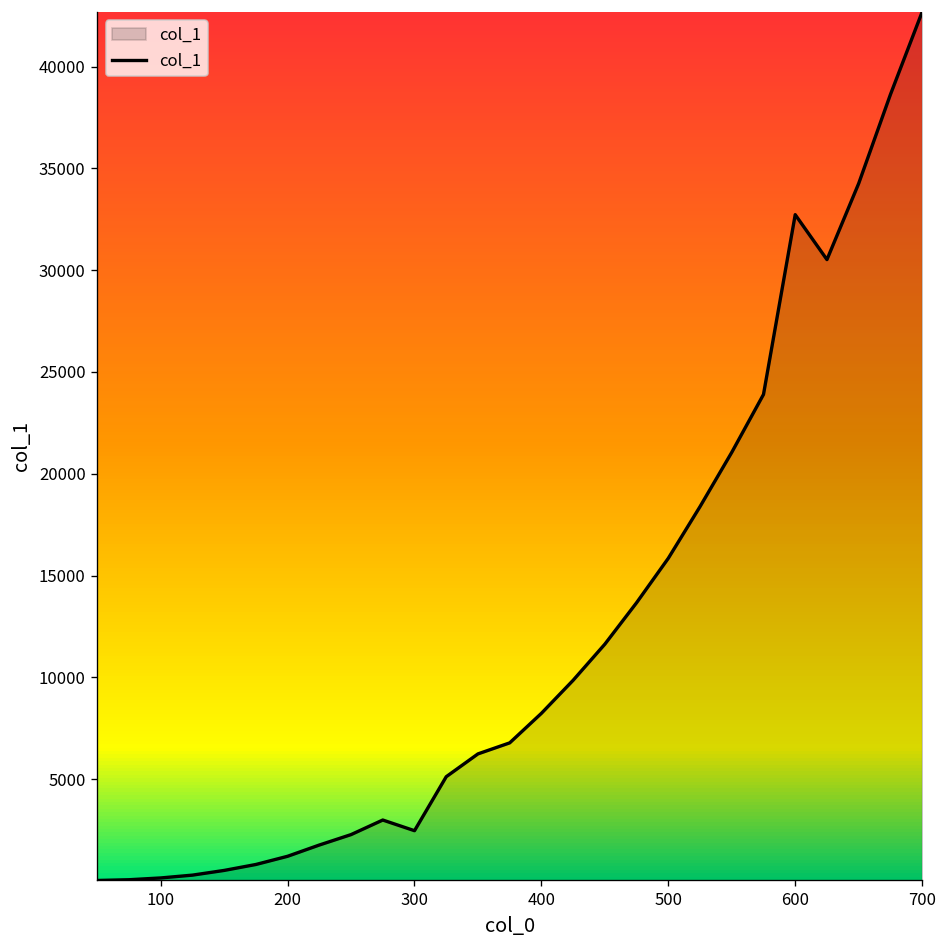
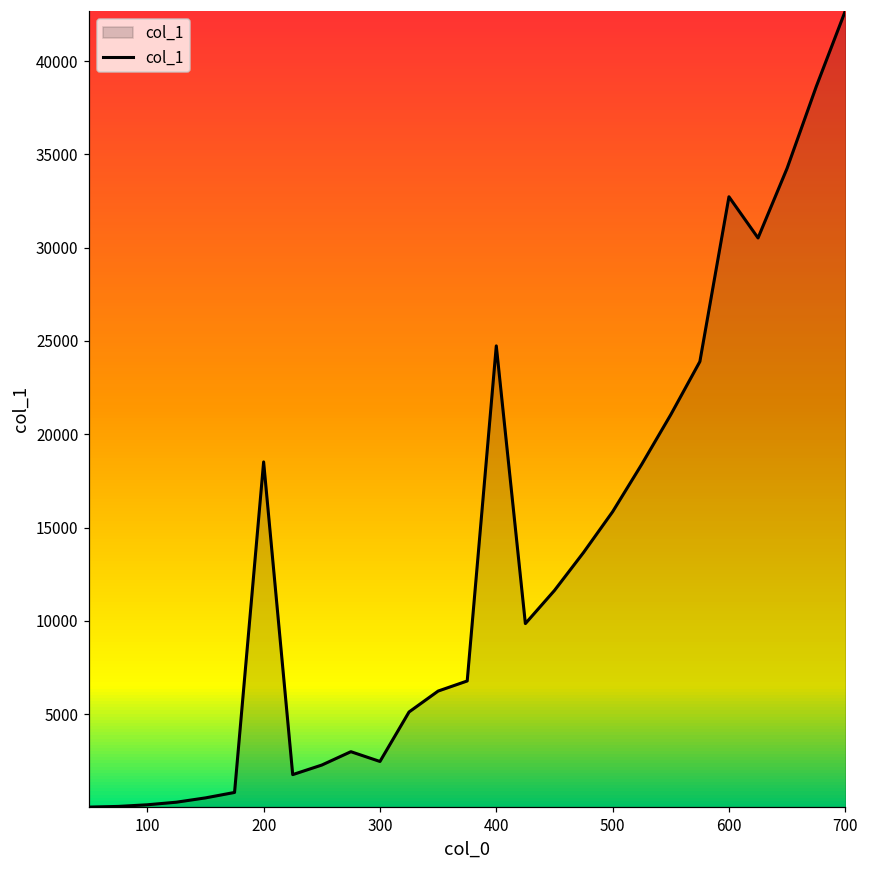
  {
    "100": 100,
-   "200": 1200,
+   "200": 18500,
    "300": 2500,
-   "400": 8200,
+   "400": 24700,
    "500": 15800,
    "600": 32700,
    "700": 42700
  }
